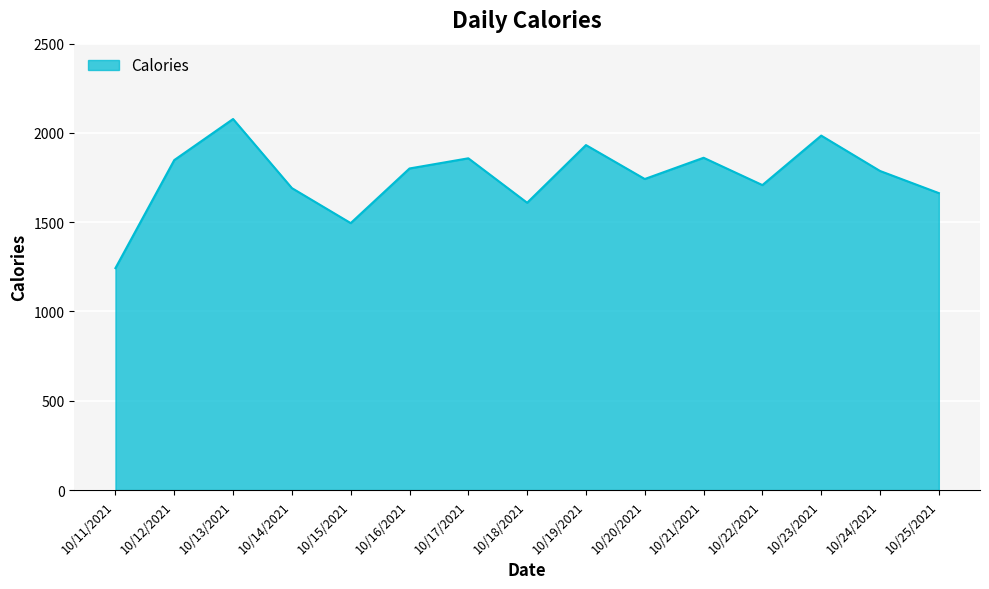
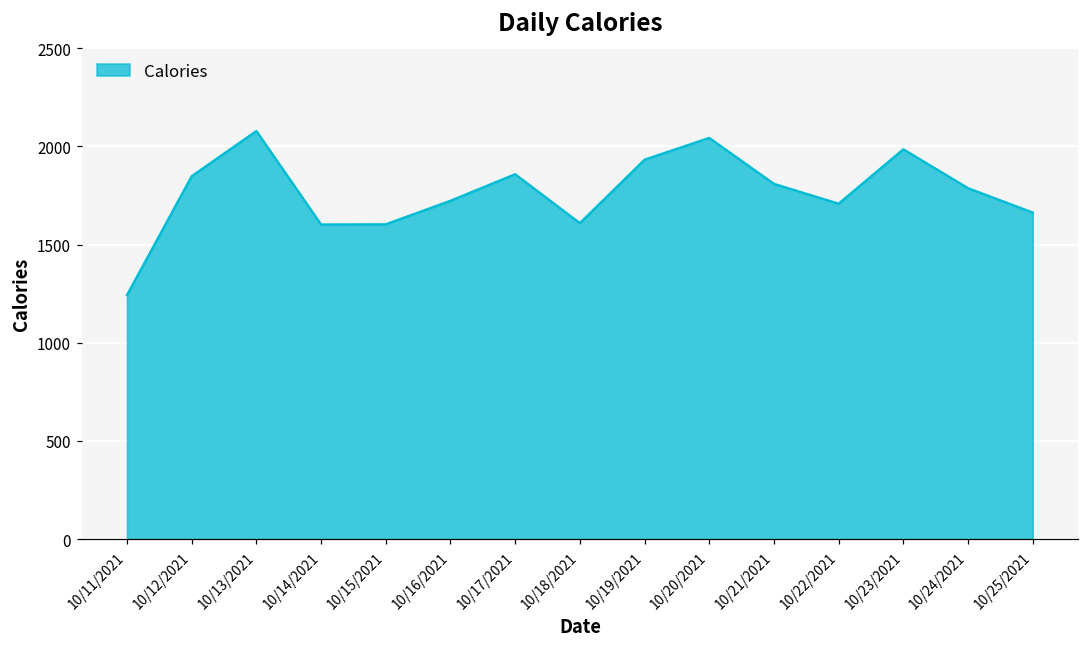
  {
    "10/11/2021": 1240,
    "10/12/2021": 1850,
    "10/13/2021": 2080,
-   "10/14/2021": 1690,
-   "10/15/2021": 1500,
-   "10/16/2021": 1800,
+   "10/14/2021": 1600,
+   "10/15/2021": 1600,
+   "10/16/2021": 1720,
    "10/17/2021": 1860,
    "10/18/2021": 1610,
    "10/19/2021": 1930,
-   "10/20/2021": 1740,
-   "10/21/2021": 1860,
+   "10/20/2021": 2040,
+   "10/21/2021": 1810,
    "10/22/2021": 1710,
    "10/23/2021": 1990,
    "10/24/2021": 1790,
    "10/25/2021": 1660
  }
